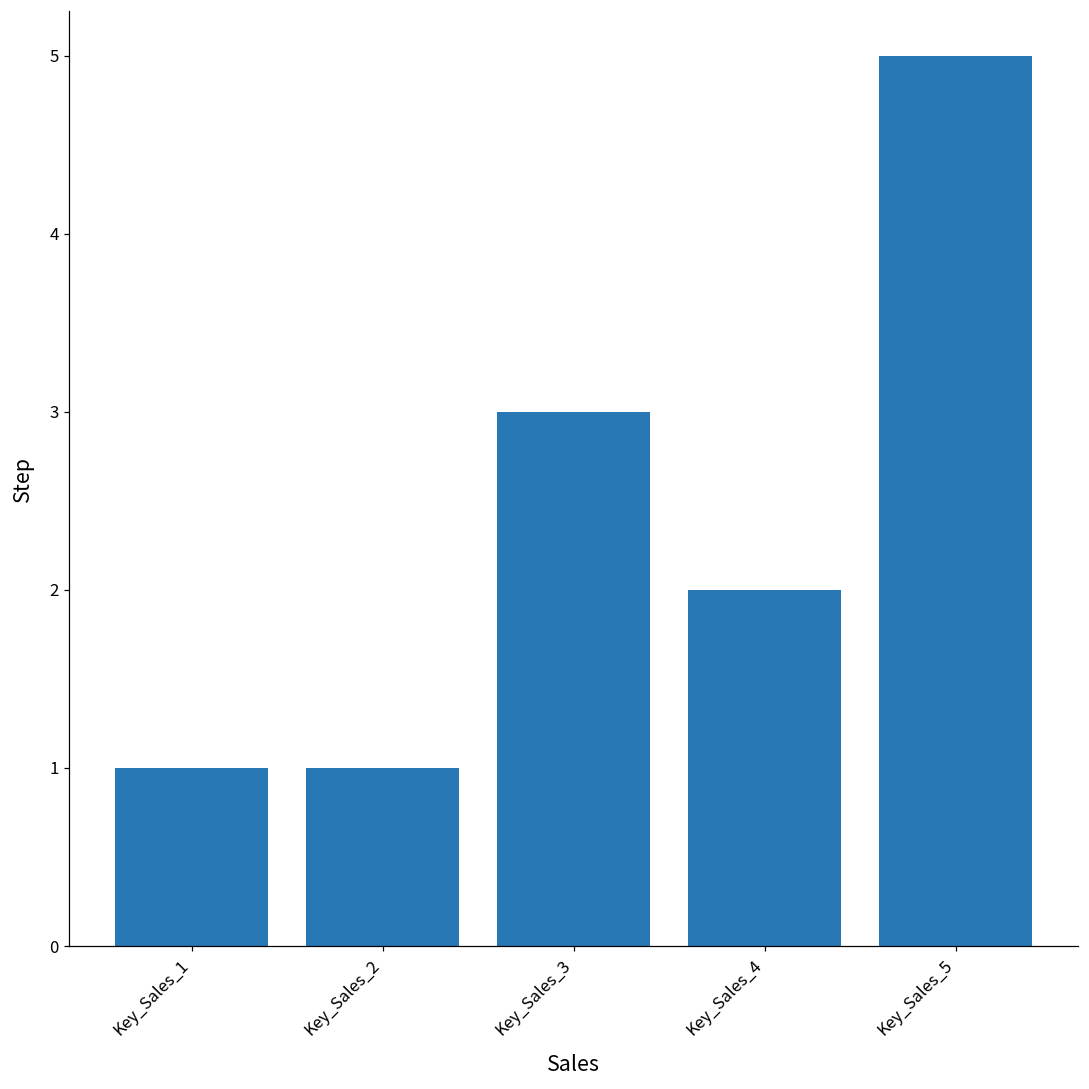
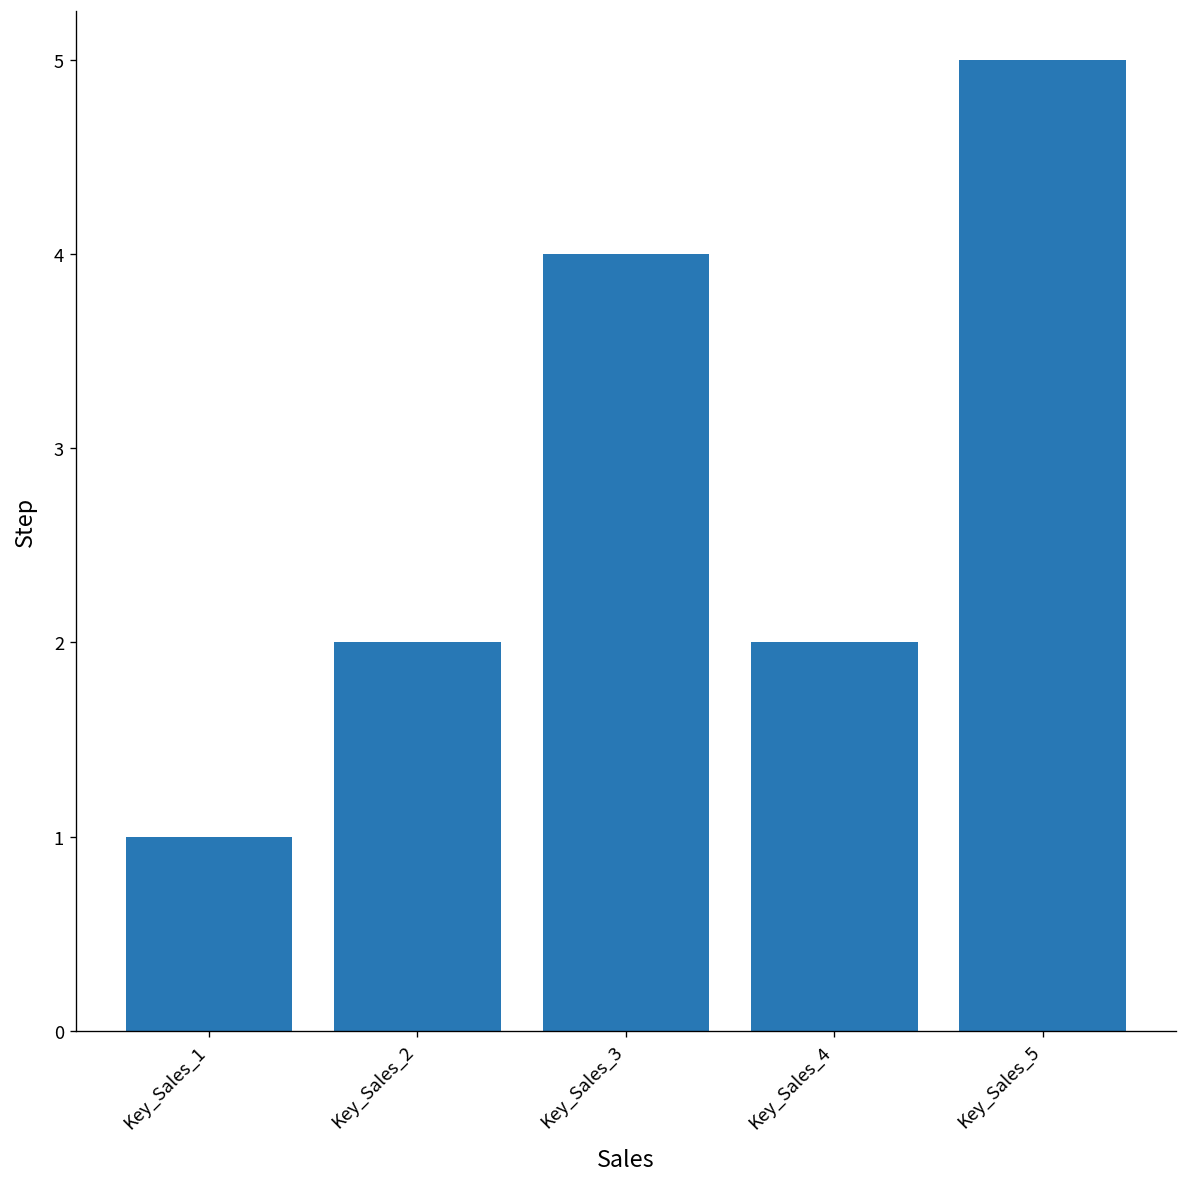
  {
    "Key_Sales_1": 1,
-   "Key_Sales_2": 1,
-   "Key_Sales_3": 3,
+   "Key_Sales_2": 2,
+   "Key_Sales_3": 4,
    "Key_Sales_4": 2,
    "Key_Sales_5": 5
  }
